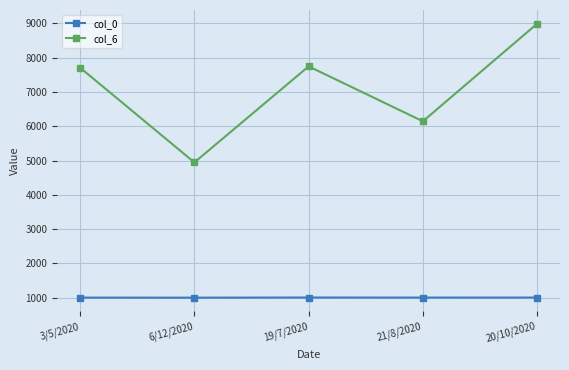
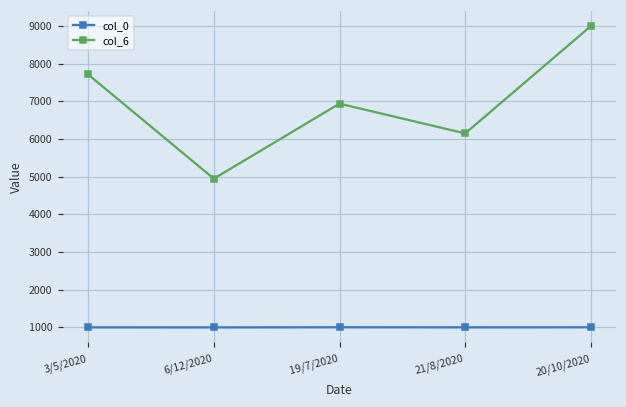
  {
    "col_0": {
      "3/5/2020": 1000,
      "6/12/2020": 1000,
      "19/7/2020": 1000,
      "21/8/2020": 1000,
      "20/10/2020": 1000
    },
    "col_6": {
      "3/5/2020": 7700,
      "6/12/2020": 4900,
-     "19/7/2020": 7700,
+     "19/7/2020": 6900,
      "21/8/2020": 6100,
      "20/10/2020": 9000
    }
  }
